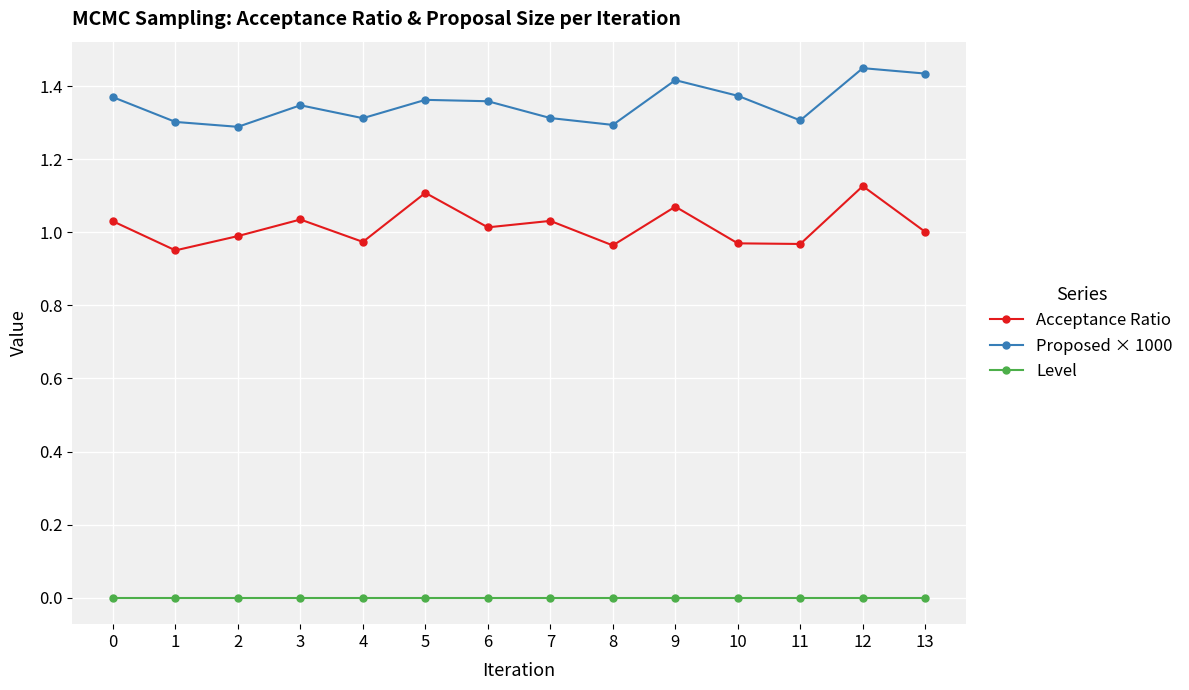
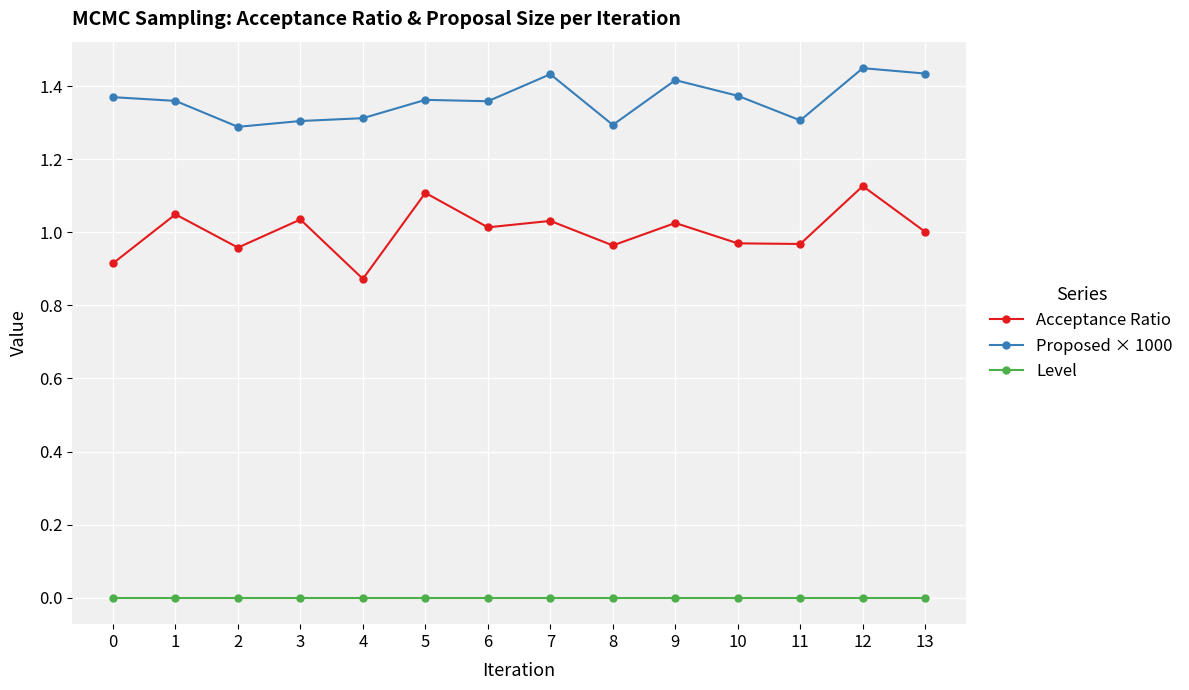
  {
    "Acceptance Ratio": {
-     "0": 1.03,
-     "1": 0.95,
-     "2": 0.99,
+     "0": 0.92,
+     "1": 1.05,
+     "2": 0.96,
      "3": 1.04,
-     "4": 0.97,
+     "4": 0.87,
      "5": 1.11,
      "6": 1.01,
      "7": 1.03,
      "8": 0.96,
-     "9": 1.07,
+     "9": 1.03,
      "10": 0.97,
      "11": 0.97,
      "12": 1.13,
      "13": 1.00
    },
    "Proposed × 1000": {
      "0": 1.37,
-     "1": 1.30,
+     "1": 1.36,
      "2": 1.29,
-     "3": 1.35,
+     "3": 1.30,
      "4": 1.31,
      "5": 1.36,
      "6": 1.36,
-     "7": 1.31,
+     "7": 1.43,
      "8": 1.29,
      "9": 1.42,
      "10": 1.37,
      "11": 1.31,
      "12": 1.45,
      "13": 1.43
    },
    "Level": {
      "0": 0.00,
      "1": 0.00,
      "2": 0.00,
      "3": 0.00,
      "4": 0.00,
      "5": 0.00,
      "6": 0.00,
      "7": 0.00,
      "8": 0.00,
      "9": 0.00,
      "10": 0.00,
      "11": 0.00,
      "12": 0.00,
      "13": 0.00
    }
  }
